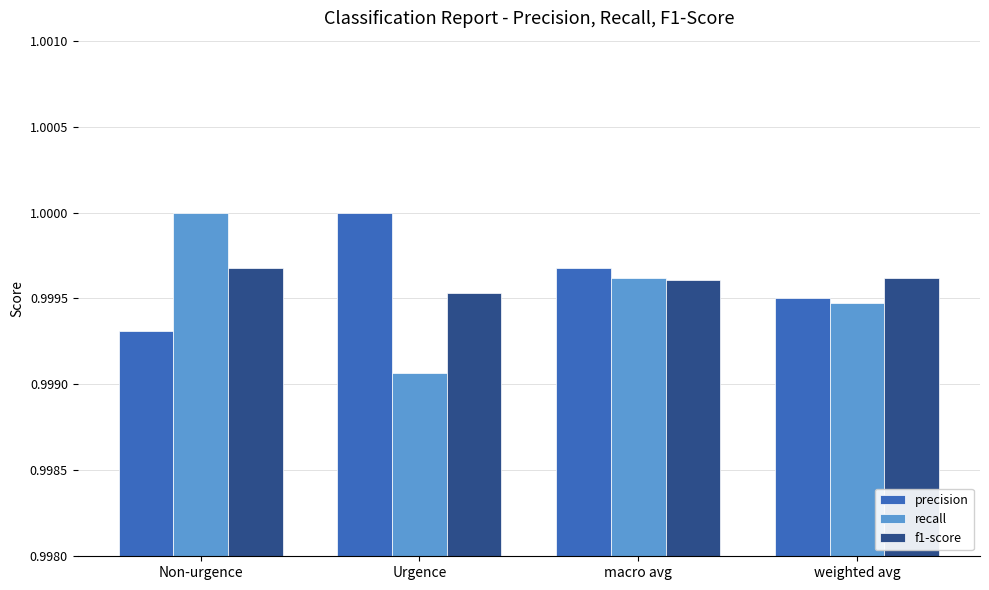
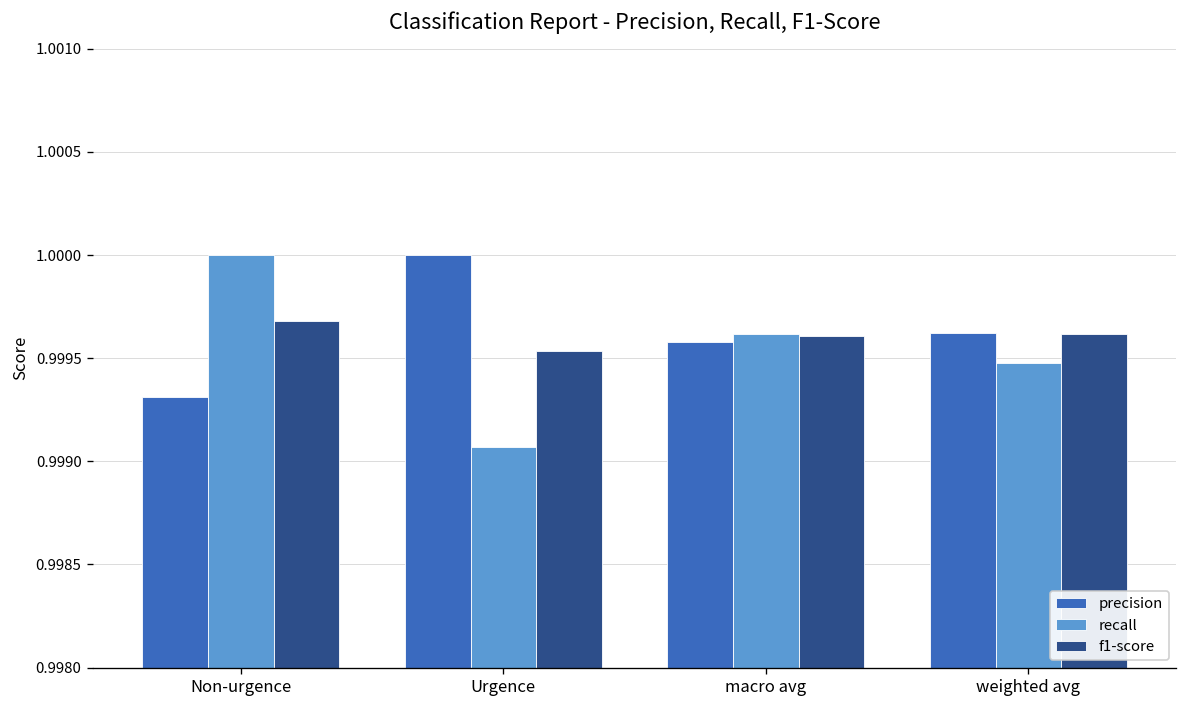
  {
    "precision": {
      "Non-urgence": 0.99931,
      "Urgence": 1.00000,
-     "macro avg": 0.99968,
-     "weighted avg": 0.99950
+     "macro avg": 0.99958,
+     "weighted avg": 0.99962
    },
    "recall": {
      "Non-urgence": 1.00000,
      "Urgence": 0.99907,
      "macro avg": 0.99962,
      "weighted avg": 0.99948
    },
    "f1-score": {
      "Non-urgence": 0.99968,
      "Urgence": 0.99953,
      "macro avg": 0.99961,
      "weighted avg": 0.99962
    }
  }
